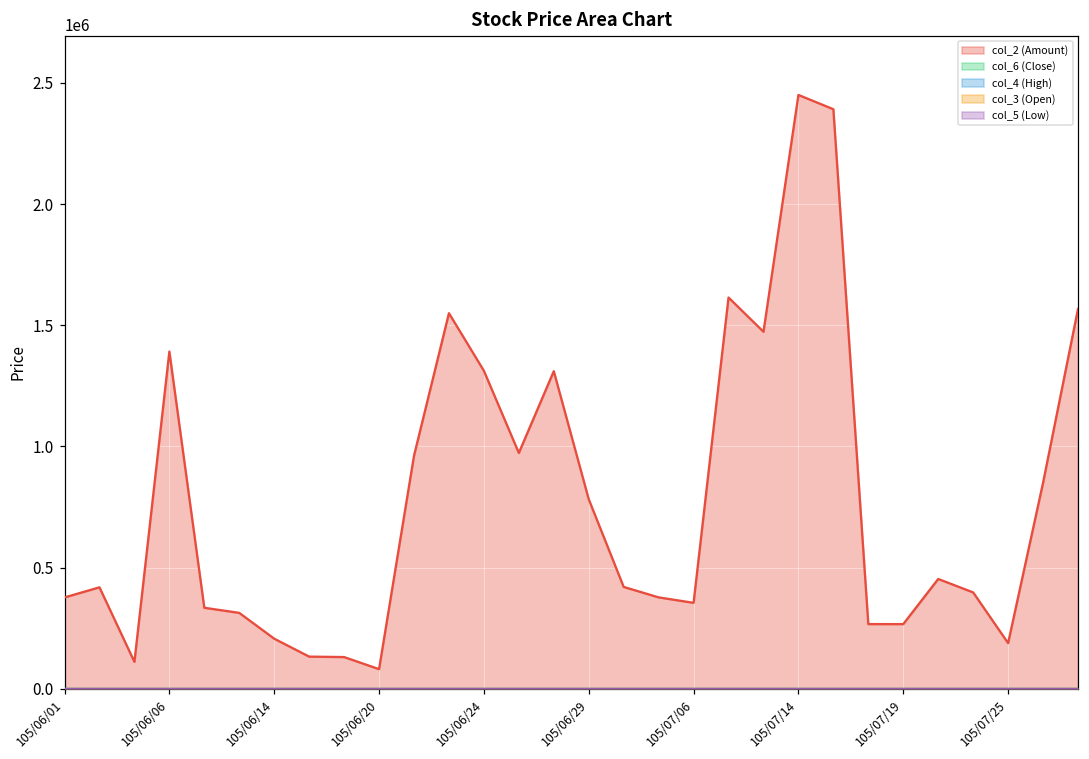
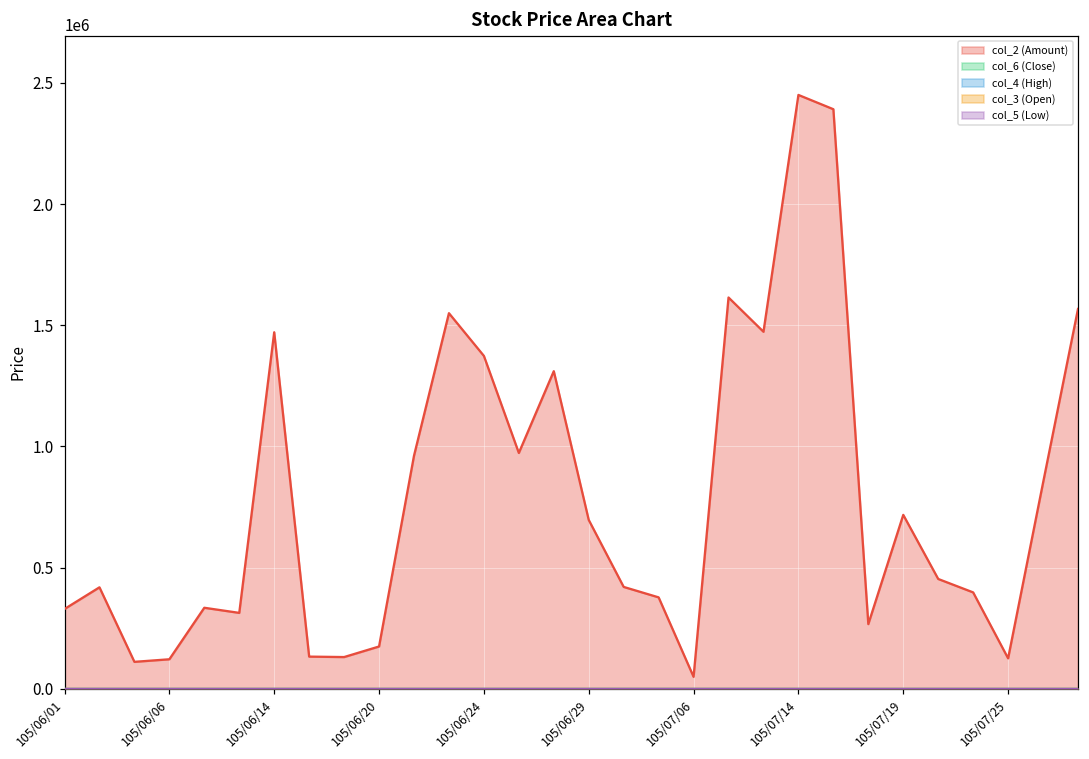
  {
    "col_2 (Amount)": {
-     "105/06/01": 380000,
-     "105/06/06": 1390000,
-     "105/06/14": 210000,
-     "105/06/20": 80000,
-     "105/06/24": 1310000,
-     "105/06/29": 780000,
-     "105/07/06": 350000,
+     "105/06/01": 330000,
+     "105/06/06": 120000,
+     "105/06/14": 1470000,
+     "105/06/20": 170000,
+     "105/06/24": 1370000,
+     "105/06/29": 700000,
+     "105/07/06": 50000,
      "105/07/14": 2450000,
-     "105/07/19": 270000,
-     "105/07/25": 190000
+     "105/07/19": 720000,
+     "105/07/25": 130000
    },
    "col_5 (Low)": {
      "105/06/01": 0,
      "105/06/06": 0,
      "105/06/14": 0,
      "105/06/20": 0,
      "105/06/24": 0,
      "105/06/29": 0,
      "105/07/06": 0,
      "105/07/14": 0,
      "105/07/19": 0,
      "105/07/25": 0
    }
  }
